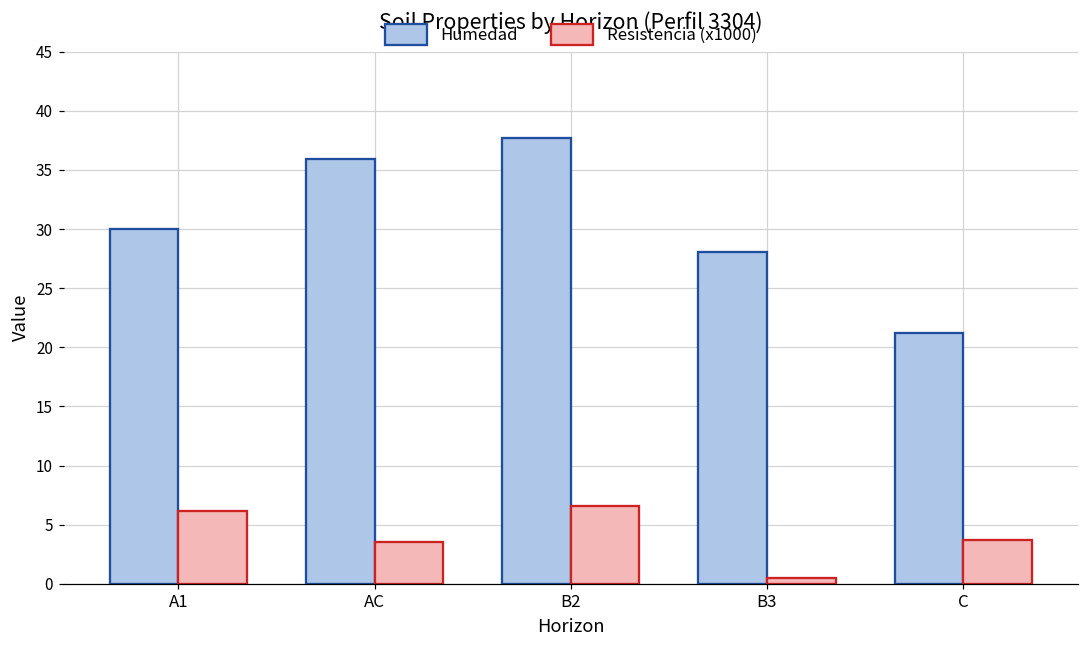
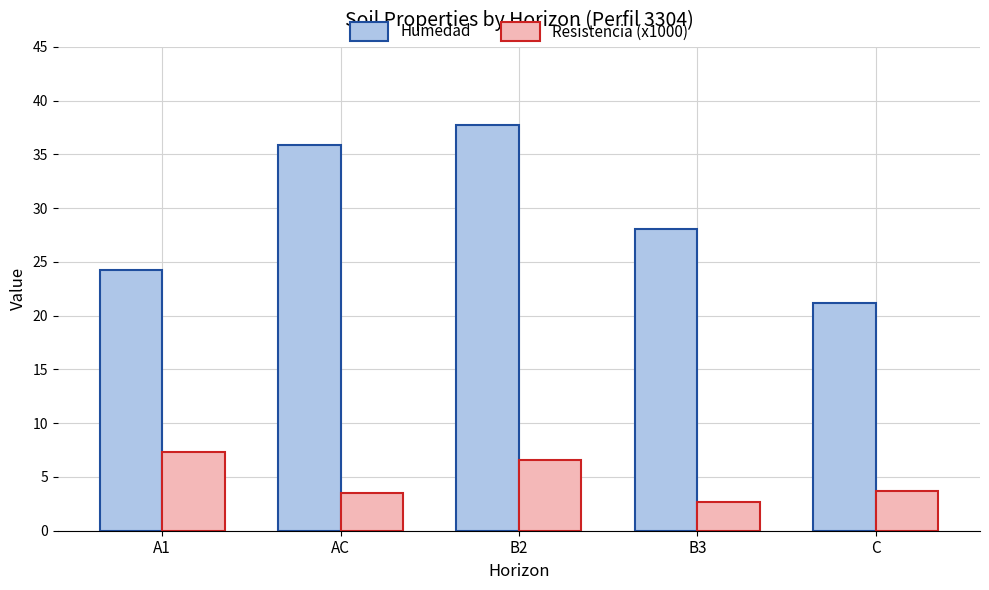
  {
    "Humedad": {
-     "A1": 30.0,
+     "A1": 24.3,
      "AC": 35.9,
      "B2": 37.7,
      "B3": 28.1,
      "C": 21.2
    },
    "Resistencia (x1000)": {
-     "A1": 6.2,
+     "A1": 7.3,
      "AC": 3.5,
      "B2": 6.6,
-     "B3": 0.5,
+     "B3": 2.7,
      "C": 3.7
    }
  }
